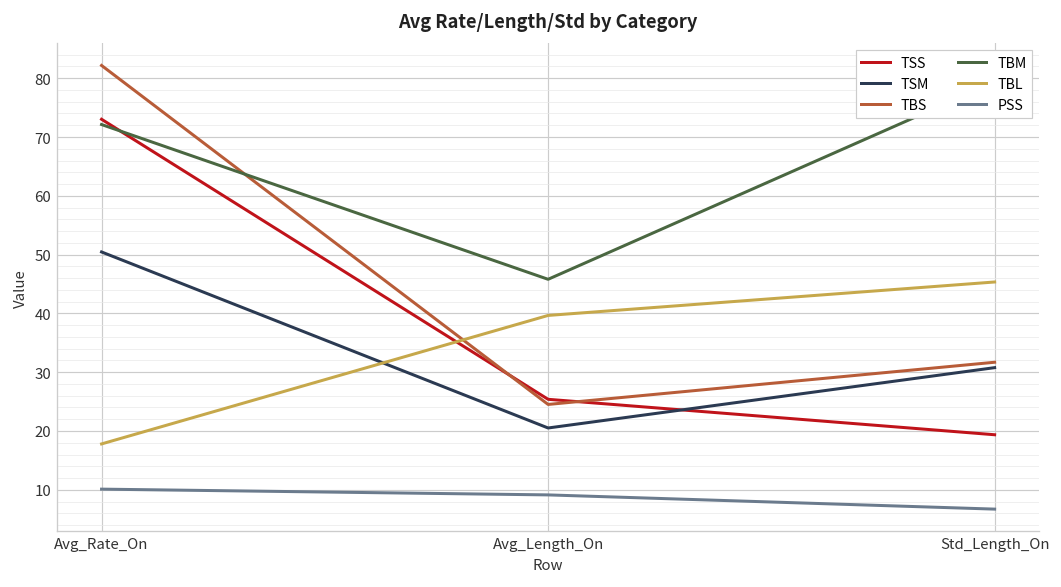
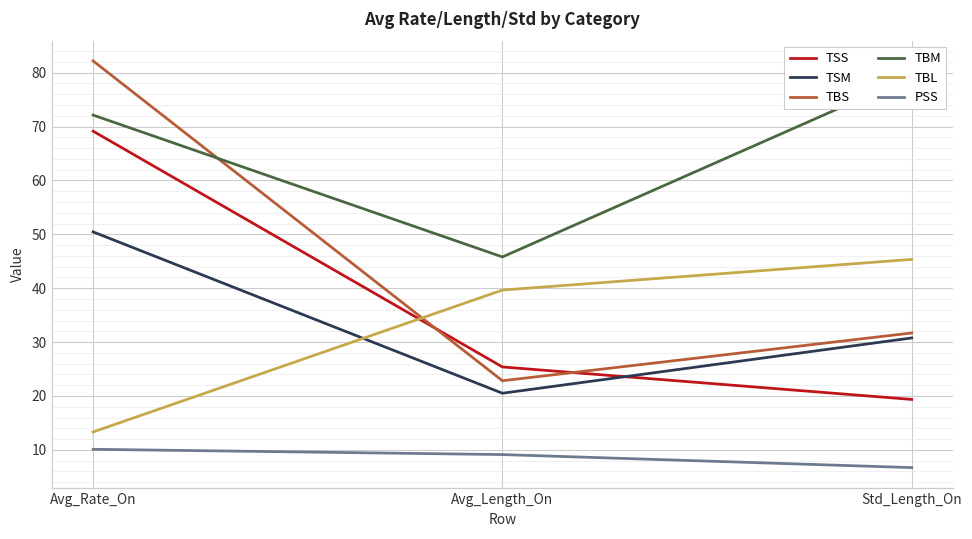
  {
    "TSS": {
-     "Avg_Rate_On": 73,
+     "Avg_Rate_On": 69,
      "Avg_Length_On": 25,
      "Std_Length_On": 19
    },
    "TBS": {
      "Avg_Rate_On": 82,
-     "Avg_Length_On": 25,
+     "Avg_Length_On": 23,
      "Std_Length_On": 32
    },
    "TBL": {
-     "Avg_Rate_On": 18,
+     "Avg_Rate_On": 13,
      "Avg_Length_On": 40,
      "Std_Length_On": 45
    },
    "PSS": {
      "Avg_Rate_On": 10,
      "Avg_Length_On": 9,
      "Std_Length_On": 7
    }
  }
